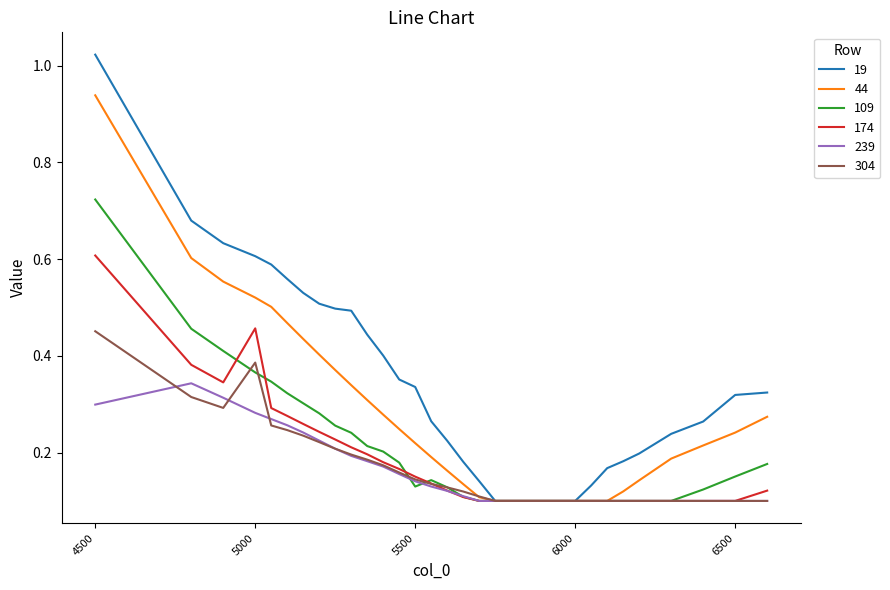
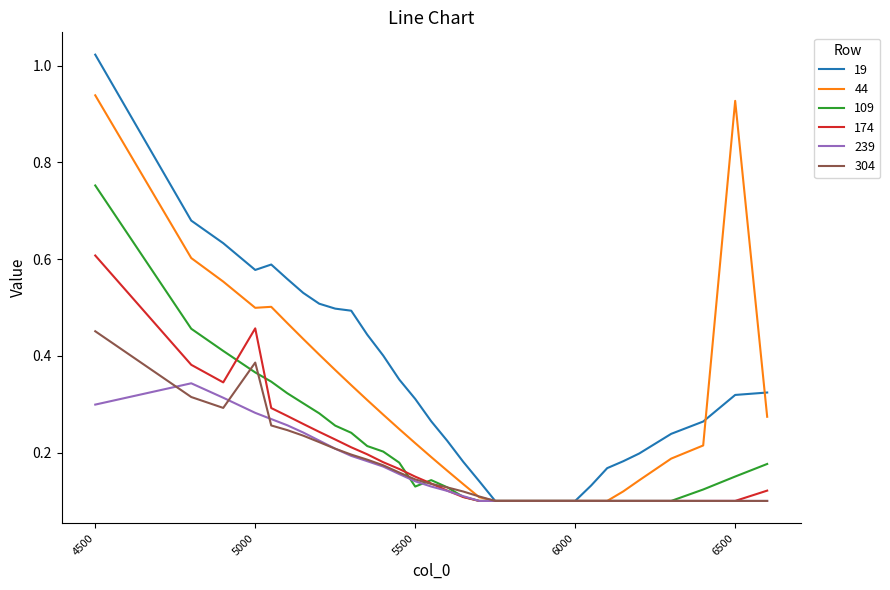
  {
    "19": {
      "4500": 1.02,
-     "5000": 0.61,
-     "5500": 0.34,
+     "5000": 0.58,
+     "5500": 0.31,
      "6500": 0.32
    },
    "44": {
      "4500": 0.94,
-     "5000": 0.52,
+     "5000": 0.50,
      "5500": 0.22,
-     "6500": 0.24
+     "6500": 0.93
    },
    "109": {
-     "4500": 0.72,
+     "4500": 0.75,
      "5000": 0.37,
      "5500": 0.13,
      "6500": 0.15
    },
    "174": {
      "4500": 0.61,
      "5000": 0.46,
      "5500": 0.15
    },
    "239": {
      "4500": 0.30,
      "5000": 0.28
    },
    "304": {
      "4500": 0.45,
      "5000": 0.39
    }
  }
